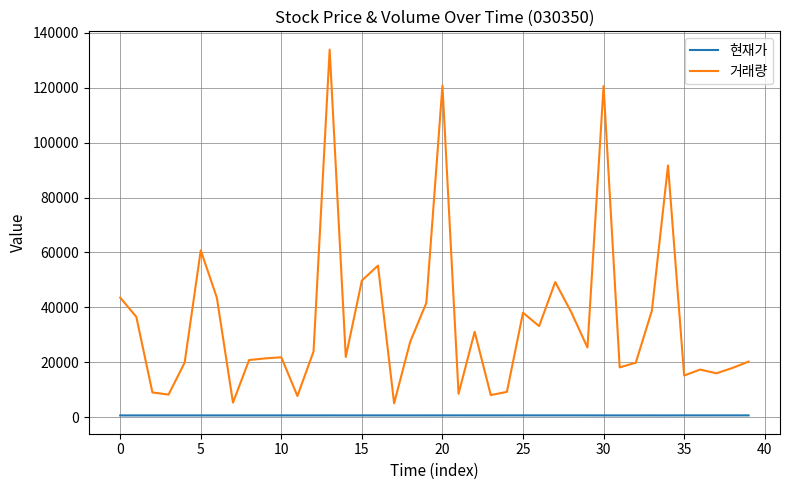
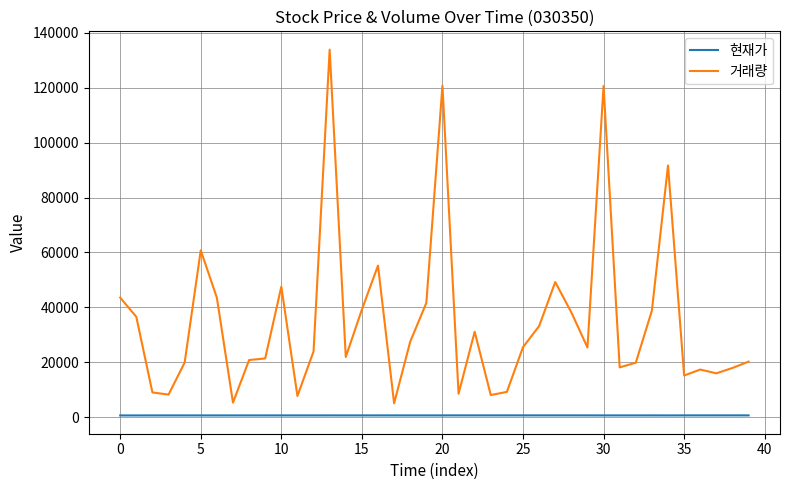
  {
    "현재가": {
      "0": 1000,
      "5": 1000,
      "10": 1000,
      "15": 1000,
      "20": 1000,
      "25": 1000,
      "30": 1000,
      "35": 1000
    },
    "거래량": {
      "0": 44000,
      "5": 61000,
-     "10": 22000,
-     "15": 50000,
+     "10": 48000,
+     "15": 39000,
      "20": 121000,
-     "25": 38000,
+     "25": 26000,
      "30": 121000,
      "35": 15000
    }
  }
